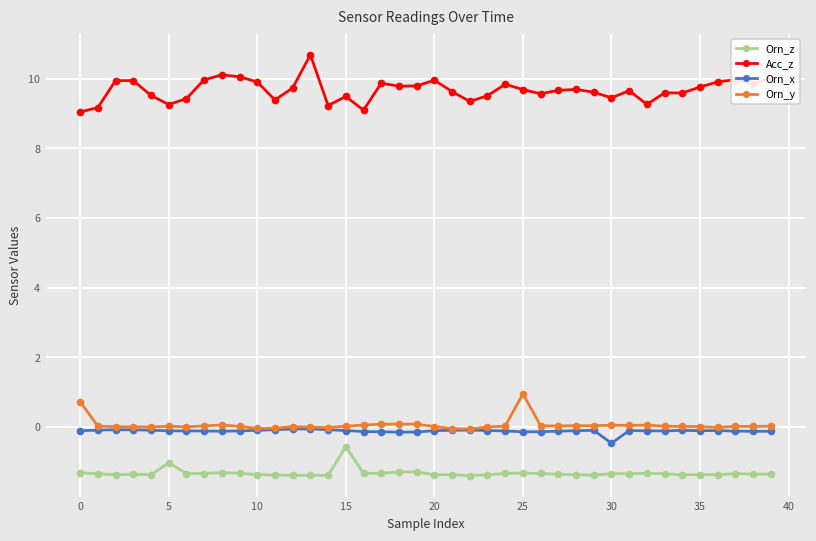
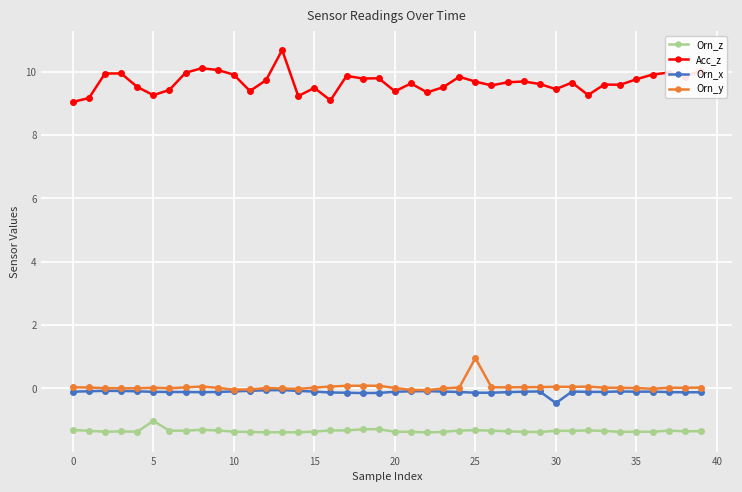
  {
    "Orn_z": {
      "0": -1.3,
      "5": -1.0,
      "10": -1.4,
-     "15": -0.6,
+     "15": -1.4,
      "20": -1.4,
      "25": -1.3,
      "30": -1.3,
      "35": -1.4
    },
    "Acc_z": {
      "0": 9.0,
      "5": 9.3,
      "10": 9.9,
      "15": 9.5,
-     "20": 10.0,
+     "20": 9.4,
      "25": 9.7,
      "30": 9.5,
      "35": 9.8
    },
    "Orn_x": {
      "0": -0.1,
      "5": -0.1,
      "15": -0.1,
      "20": -0.1,
      "25": -0.1,
      "30": -0.5,
      "35": -0.1
    },
    "Orn_y": {
-     "0": 0.7,
+     "0": 0.0,
      "5": 0.0,
      "15": 0.0,
      "20": 0.0,
      "25": 1.0,
      "30": 0.0,
      "35": 0.0
    }
  }
